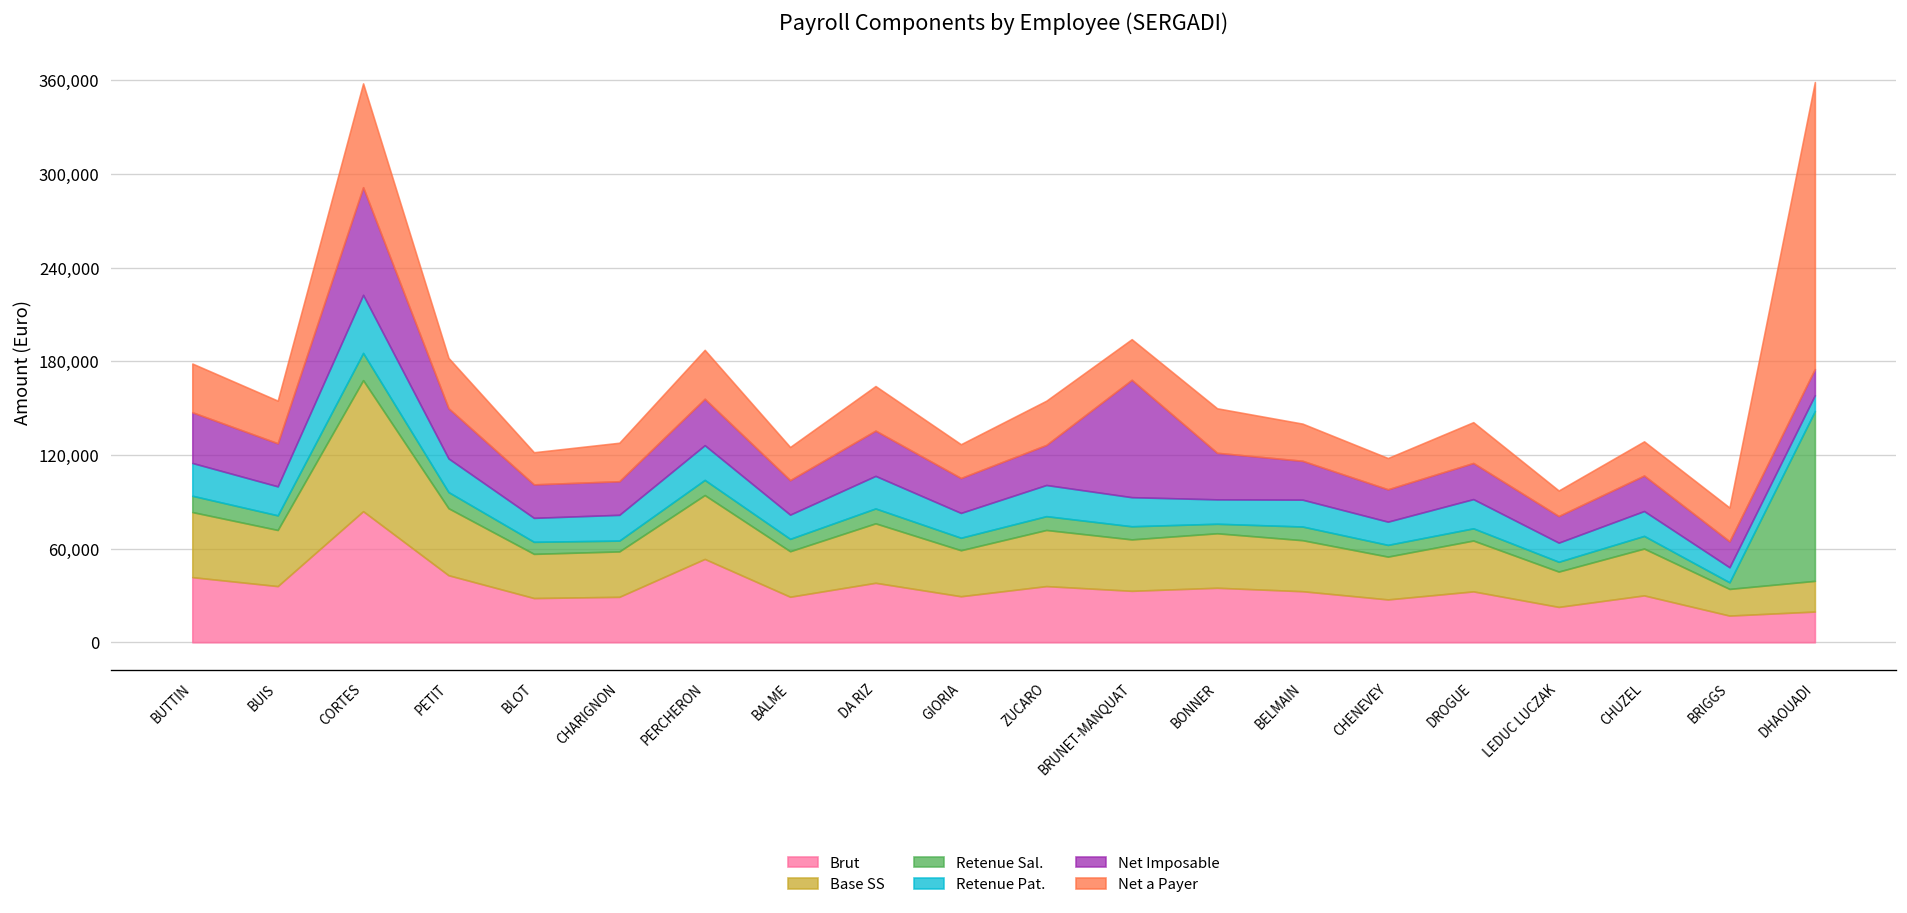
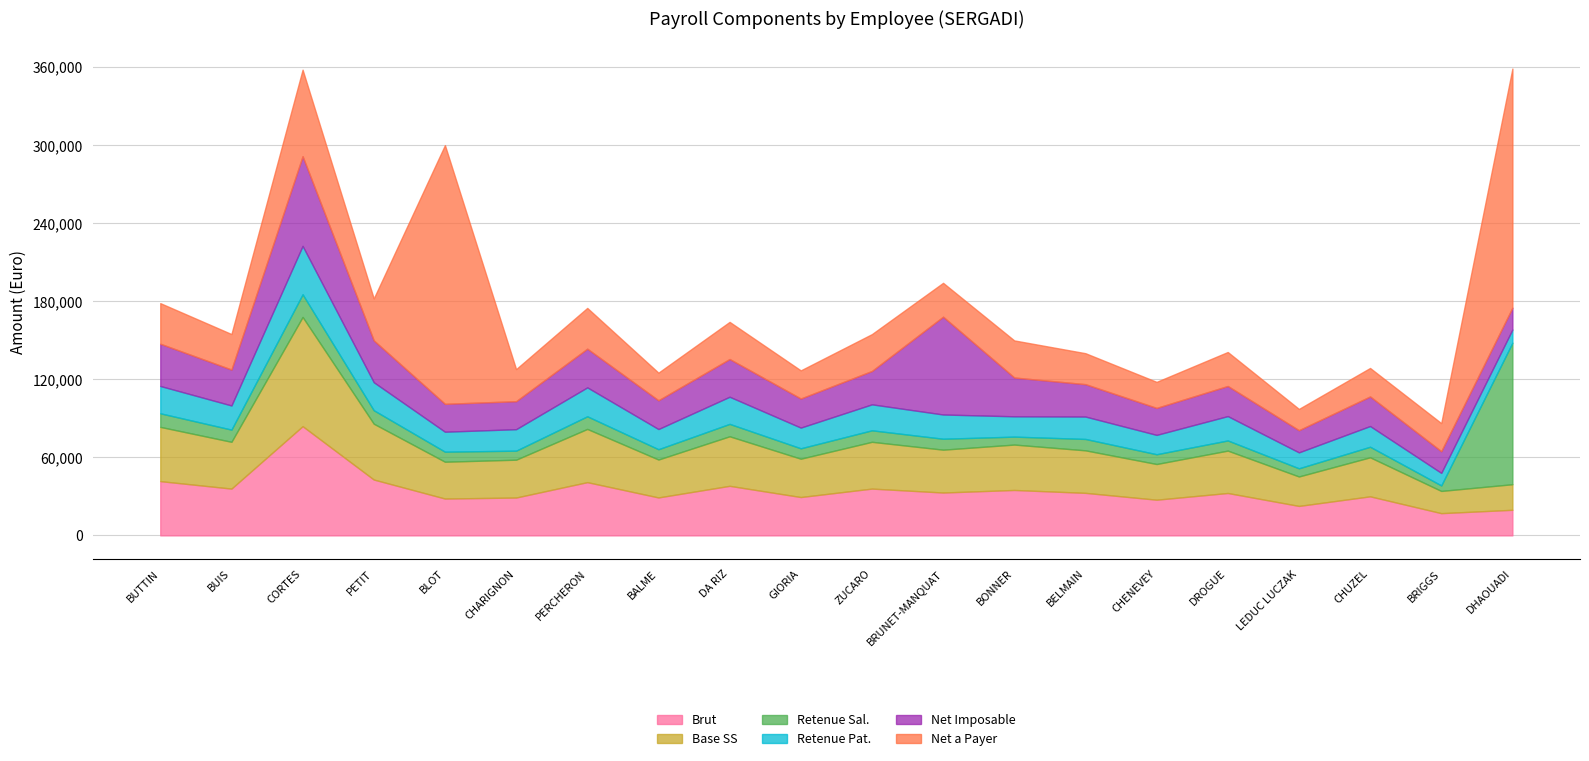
  {
    "Brut": {
      "BUTTIN": "42,000",
      "BUIS": "36,000",
      "CORTES": "84,000",
      "PETIT": "43,000",
      "BLOT": "28,000",
      "CHARIGNON": "29,000",
-     "PERCHERON": "53,000",
+     "PERCHERON": "41,000",
      "BALME": "29,000",
      "DA RIZ": "38,000",
      "GIORIA": "29,000",
      "ZUCARO": "36,000",
      "BRUNET-MANQUAT": "33,000",
      "BONNER": "35,000",
      "BELMAIN": "33,000",
      "CHENEVEY": "27,000",
      "DROGUE": "33,000",
      "LEDUC LUCZAK": "23,000",
      "CHUZEL": "30,000",
      "BRIGGS": "17,000",
      "DHAOUADI": "20,000"
    },
    "Base SS": {
      "BUTTIN": "42,000",
      "BUIS": "36,000",
      "CORTES": "84,000",
      "PETIT": "43,000",
      "BLOT": "28,000",
      "CHARIGNON": "29,000",
      "PERCHERON": "41,000",
      "BALME": "29,000",
      "DA RIZ": "38,000",
      "GIORIA": "29,000",
      "ZUCARO": "36,000",
      "BRUNET-MANQUAT": "33,000",
      "BONNER": "35,000",
      "BELMAIN": "33,000",
      "CHENEVEY": "27,000",
      "DROGUE": "33,000",
      "LEDUC LUCZAK": "23,000",
      "CHUZEL": "30,000",
      "BRIGGS": "17,000",
      "DHAOUADI": "20,000"
    },
    "Retenue Sal.": {
      "BUTTIN": "10,000",
      "BUIS": "9,000",
      "CORTES": "17,000",
      "PETIT": "10,000",
      "BLOT": "8,000",
      "CHARIGNON": "7,000",
      "PERCHERON": "10,000",
      "BALME": "8,000",
      "DA RIZ": "10,000",
      "GIORIA": "8,000",
      "ZUCARO": "9,000",
      "BRUNET-MANQUAT": "8,000",
      "BONNER": "6,000",
      "BELMAIN": "9,000",
      "CHENEVEY": "8,000",
      "DROGUE": "8,000",
      "LEDUC LUCZAK": "6,000",
      "CHUZEL": "8,000",
      "BRIGGS": "4,000",
      "DHAOUADI": "109,000"
    },
    "Retenue Pat.": {
      "BUTTIN": "21,000",
      "BUIS": "19,000",
      "CORTES": "37,000",
      "PETIT": "22,000",
      "BLOT": "15,000",
      "CHARIGNON": "17,000",
      "PERCHERON": "22,000",
      "BALME": "16,000",
      "DA RIZ": "21,000",
      "GIORIA": "16,000",
      "ZUCARO": "20,000",
      "BRUNET-MANQUAT": "19,000",
      "BONNER": "16,000",
      "BELMAIN": "17,000",
      "CHENEVEY": "15,000",
      "DROGUE": "19,000",
      "LEDUC LUCZAK": "12,000",
      "CHUZEL": "16,000",
      "BRIGGS": "10,000",
      "DHAOUADI": "10,000"
    },
    "Net Imposable": {
      "BUTTIN": "32,000",
      "BUIS": "28,000",
      "CORTES": "69,000",
      "PETIT": "32,000",
      "BLOT": "21,000",
      "CHARIGNON": "22,000",
      "PERCHERON": "30,000",
      "BALME": "22,000",
      "DA RIZ": "29,000",
      "GIORIA": "22,000",
      "ZUCARO": "26,000",
      "BRUNET-MANQUAT": "75,000",
      "BONNER": "30,000",
      "BELMAIN": "25,000",
      "CHENEVEY": "21,000",
      "DROGUE": "23,000",
      "LEDUC LUCZAK": "17,000",
      "CHUZEL": "23,000",
      "BRIGGS": "17,000",
      "DHAOUADI": "17,000"
    },
    "Net a Payer": {
      "BUTTIN": "31,000",
      "BUIS": "27,000",
      "CORTES": "66,000",
      "PETIT": "32,000",
-     "BLOT": "21,000",
+     "BLOT": "199,000",
      "CHARIGNON": "25,000",
      "PERCHERON": "31,000",
      "BALME": "21,000",
      "DA RIZ": "29,000",
      "GIORIA": "22,000",
      "ZUCARO": "28,000",
      "BRUNET-MANQUAT": "26,000",
      "BONNER": "29,000",
      "BELMAIN": "24,000",
      "CHENEVEY": "20,000",
      "DROGUE": "26,000",
      "LEDUC LUCZAK": "16,000",
      "CHUZEL": "22,000",
      "BRIGGS": "22,000",
      "DHAOUADI": "184,000"
    }
  }
